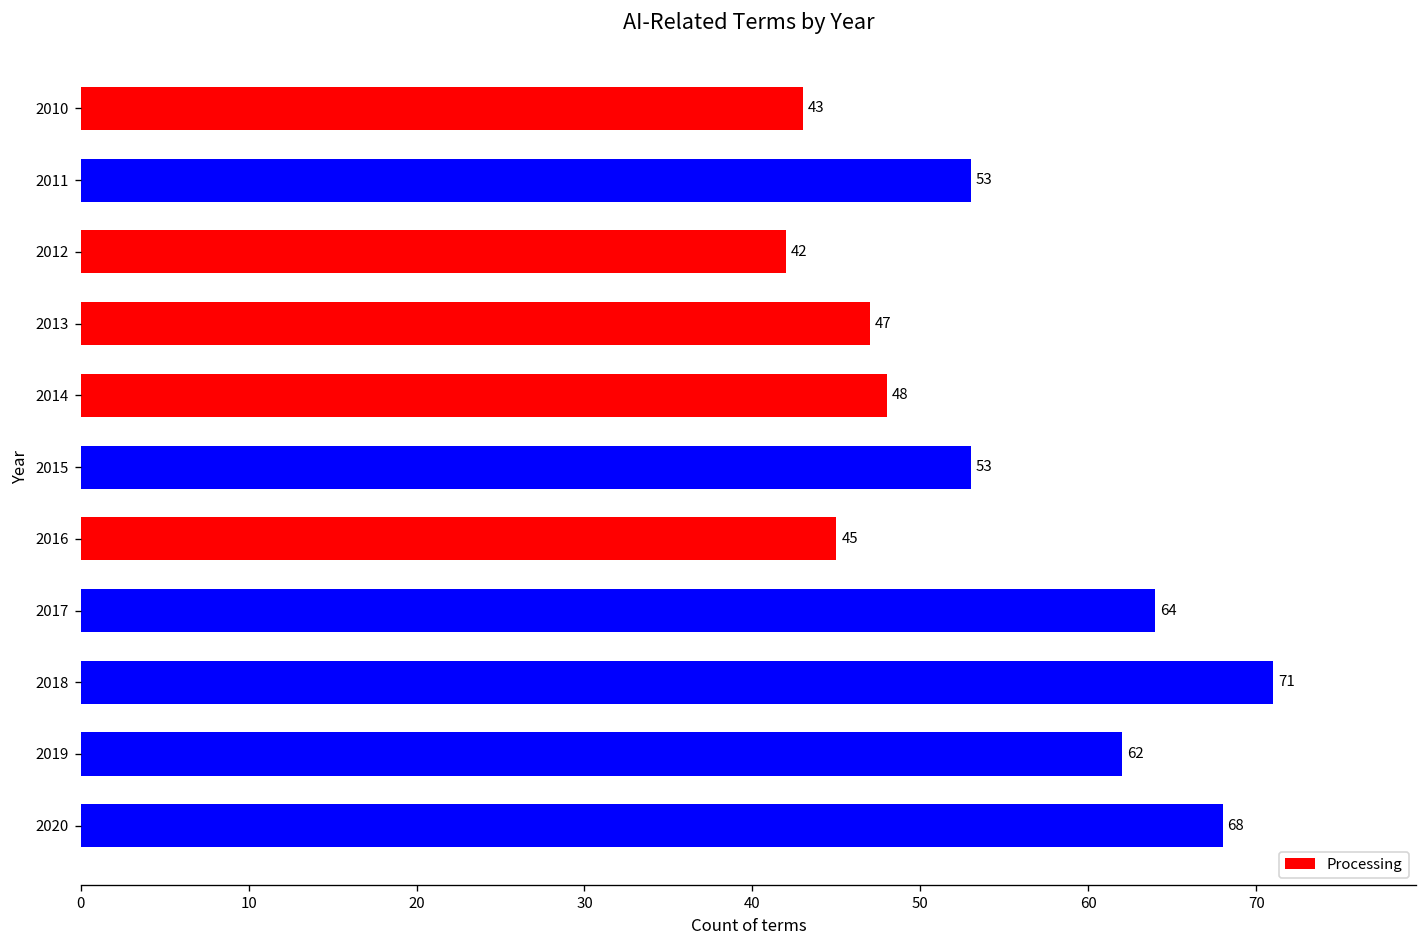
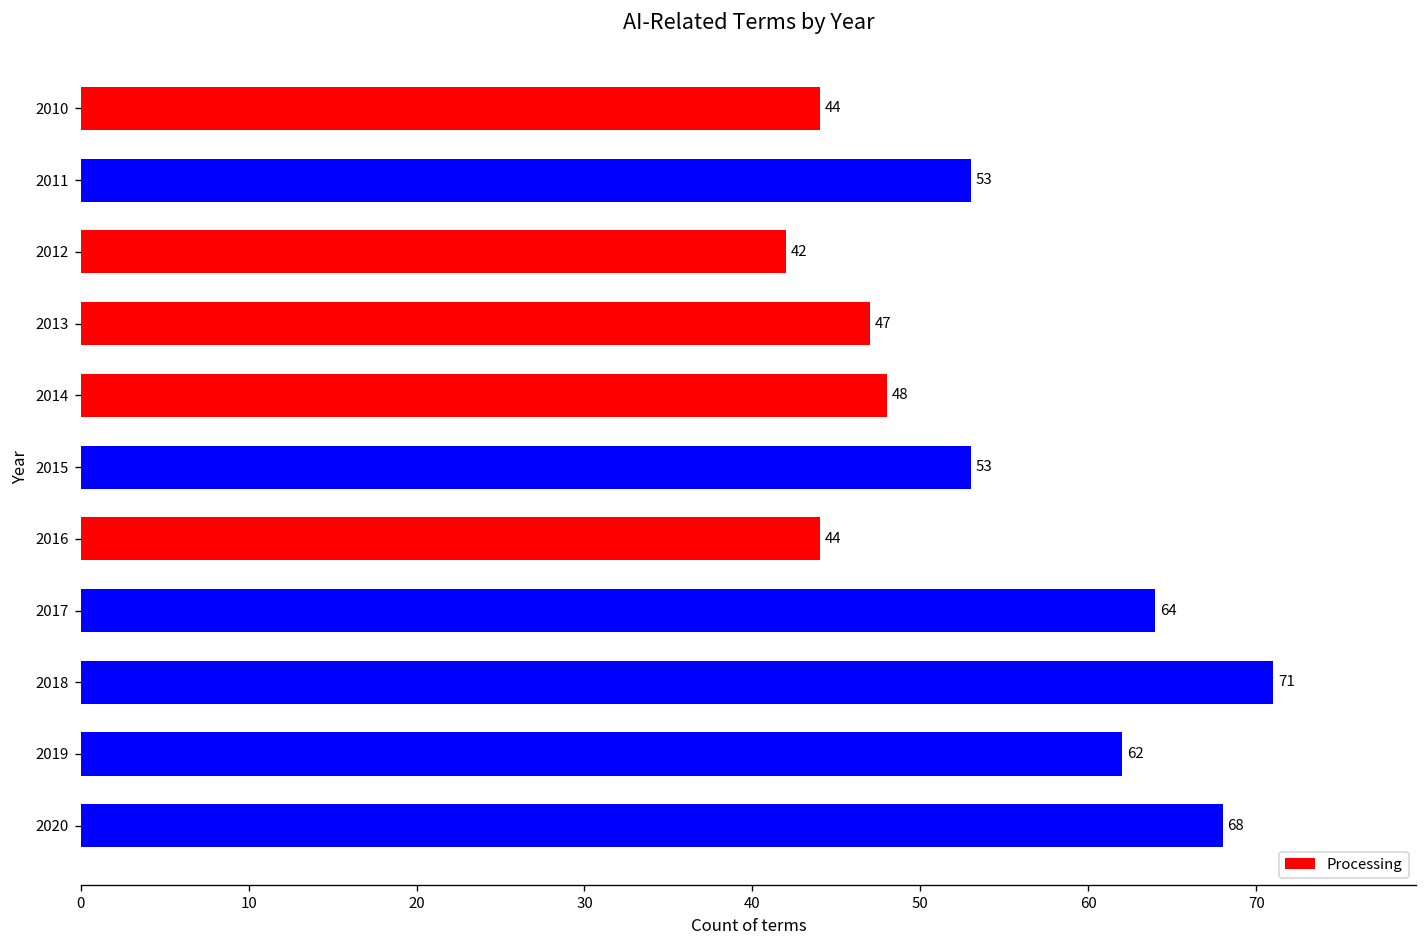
  {
-   "2010": 43,
+   "2010": 44,
    "2011": 53,
    "2012": 42,
    "2013": 47,
    "2014": 48,
    "2015": 53,
-   "2016": 45,
+   "2016": 44,
    "2017": 64,
    "2018": 71,
    "2019": 62,
    "2020": 68
  }
